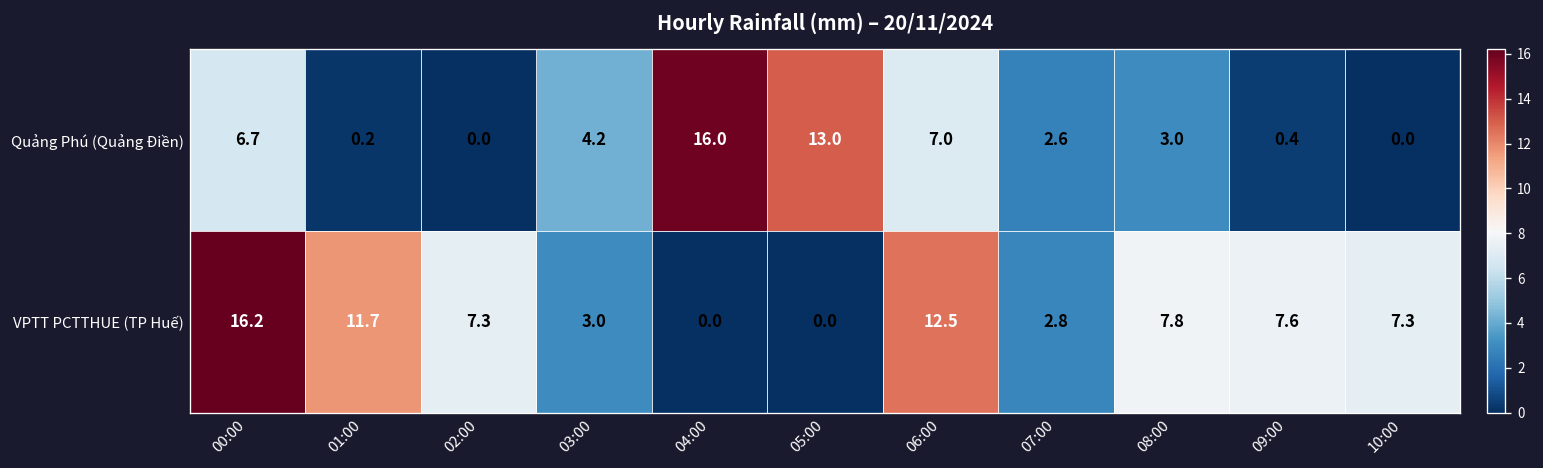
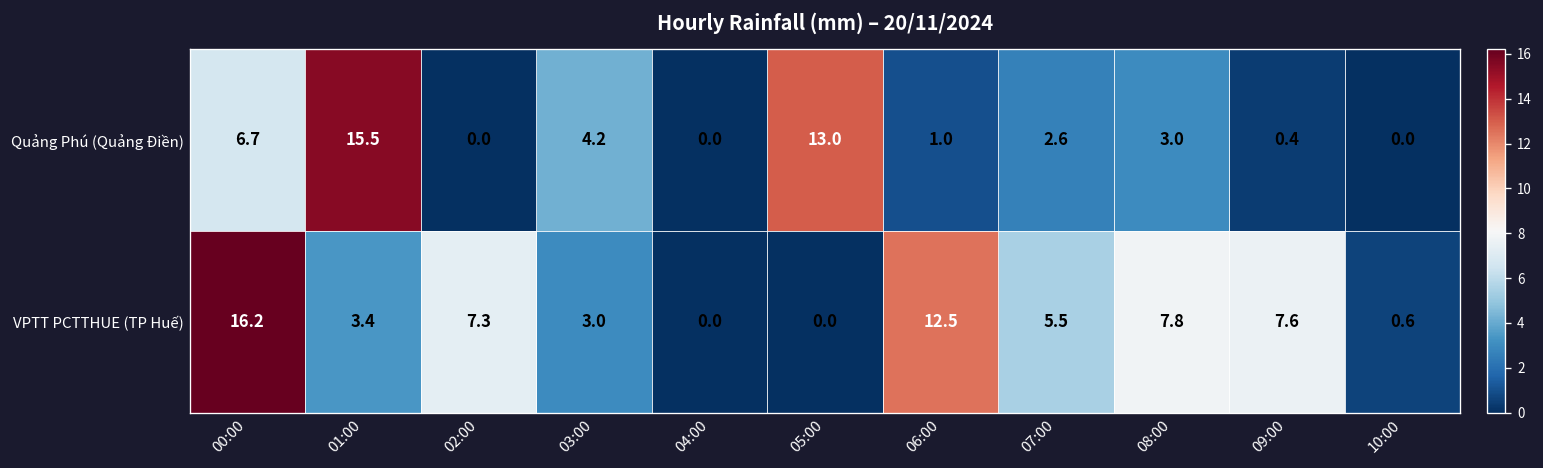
  {
    "Quảng Phú (Quảng Điền)": {
      "00:00": 6.7,
-     "01:00": 0.2,
+     "01:00": 15.5,
      "02:00": 0.0,
      "03:00": 4.2,
-     "04:00": 16.0,
+     "04:00": 0.0,
      "05:00": 13.0,
-     "06:00": 7.0,
+     "06:00": 1.0,
      "07:00": 2.6,
      "08:00": 3.0,
      "09:00": 0.4,
      "10:00": 0.0
    },
    "VPTT PCTTHUE (TP Huế)": {
      "00:00": 16.2,
-     "01:00": 11.7,
+     "01:00": 3.4,
      "02:00": 7.3,
      "03:00": 3.0,
      "04:00": 0.0,
      "05:00": 0.0,
      "06:00": 12.5,
-     "07:00": 2.8,
+     "07:00": 5.5,
      "08:00": 7.8,
      "09:00": 7.6,
-     "10:00": 7.3
+     "10:00": 0.6
    }
  }
